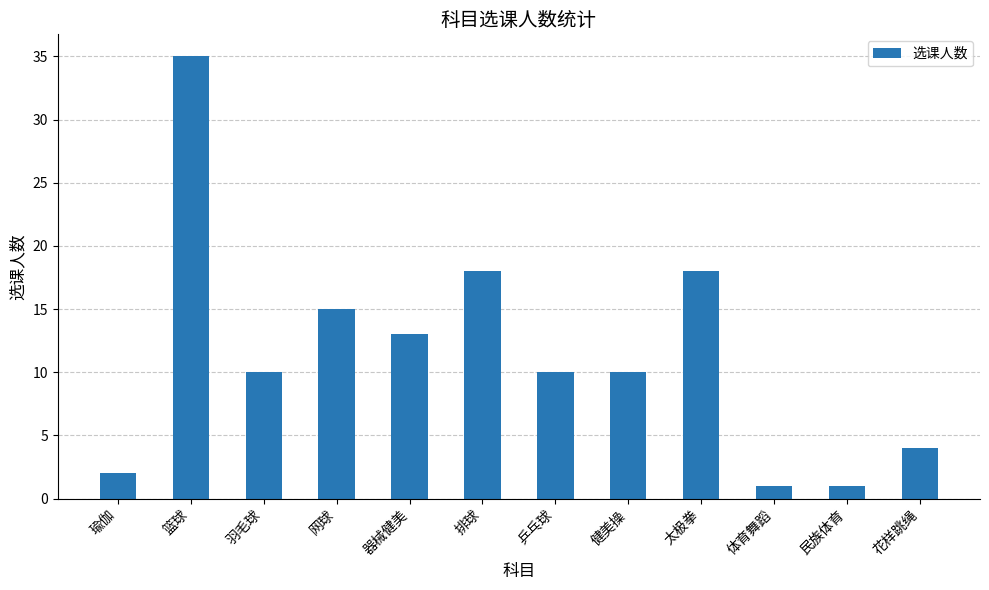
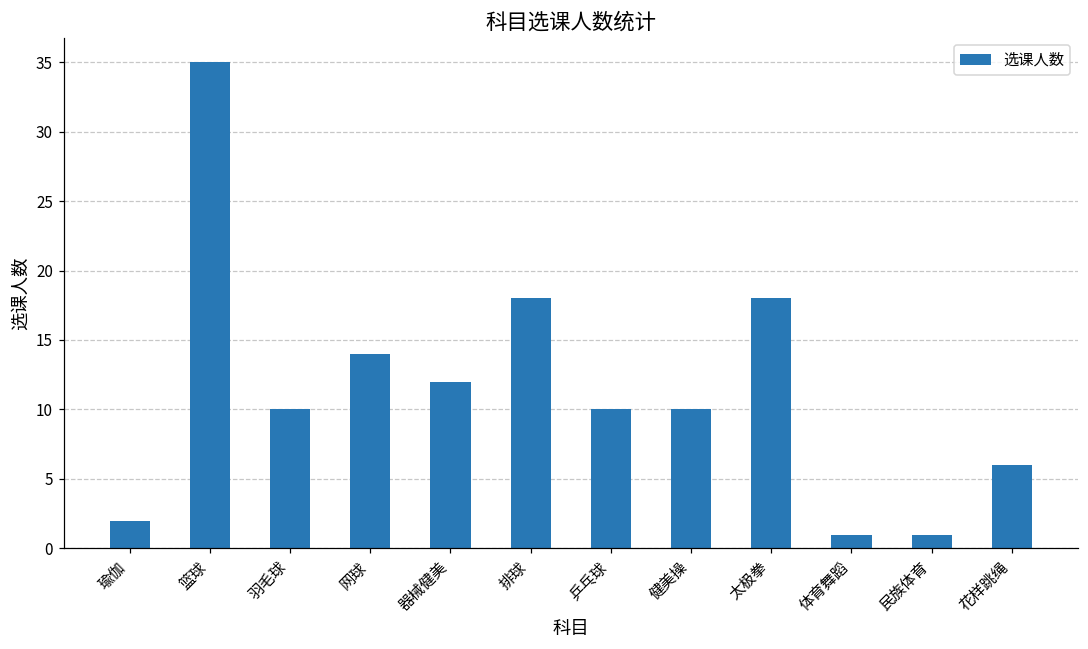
  {
    "瑜伽": 2,
    "篮球": 35,
    "羽毛球": 10,
-   "网球": 15,
-   "器械健美": 13,
+   "网球": 14,
+   "器械健美": 12,
    "排球": 18,
    "乒乓球": 10,
    "健美操": 10,
    "太极拳": 18,
    "体育舞蹈": 1,
    "民族体育": 1,
-   "花样跳绳": 4
+   "花样跳绳": 6
  }
